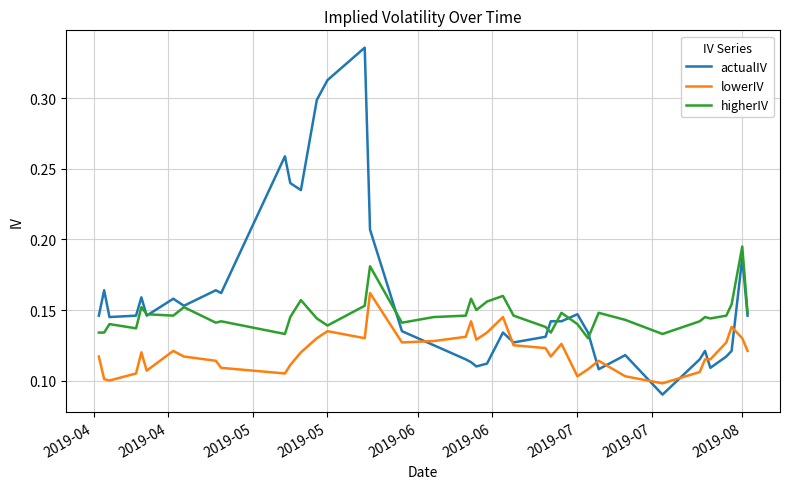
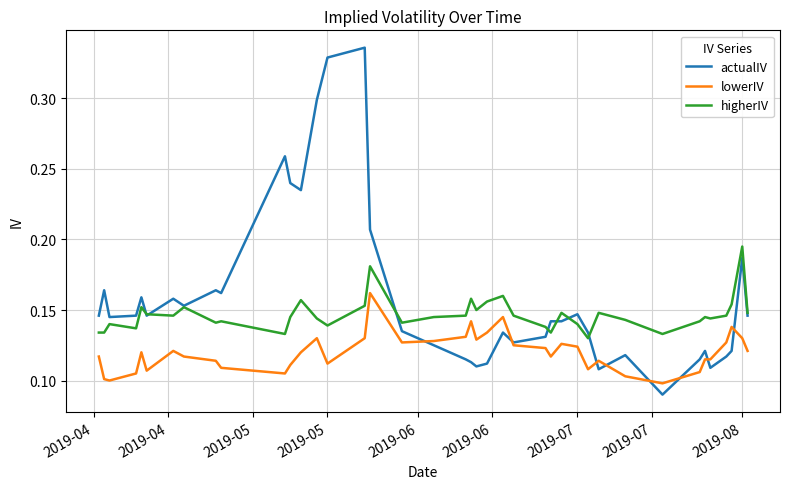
  {
    "actualIV": {
-     "2019-05": 0.313,
+     "2019-05": 0.329,
      "2019-07": 0.147,
      "2019-08": 0.187
    },
    "lowerIV": {
-     "2019-05": 0.135,
-     "2019-07": 0.103,
+     "2019-05": 0.112,
+     "2019-07": 0.124,
      "2019-08": 0.130
    },
    "higherIV": {
      "2019-05": 0.139,
      "2019-07": 0.140,
      "2019-08": 0.195
    }
  }
